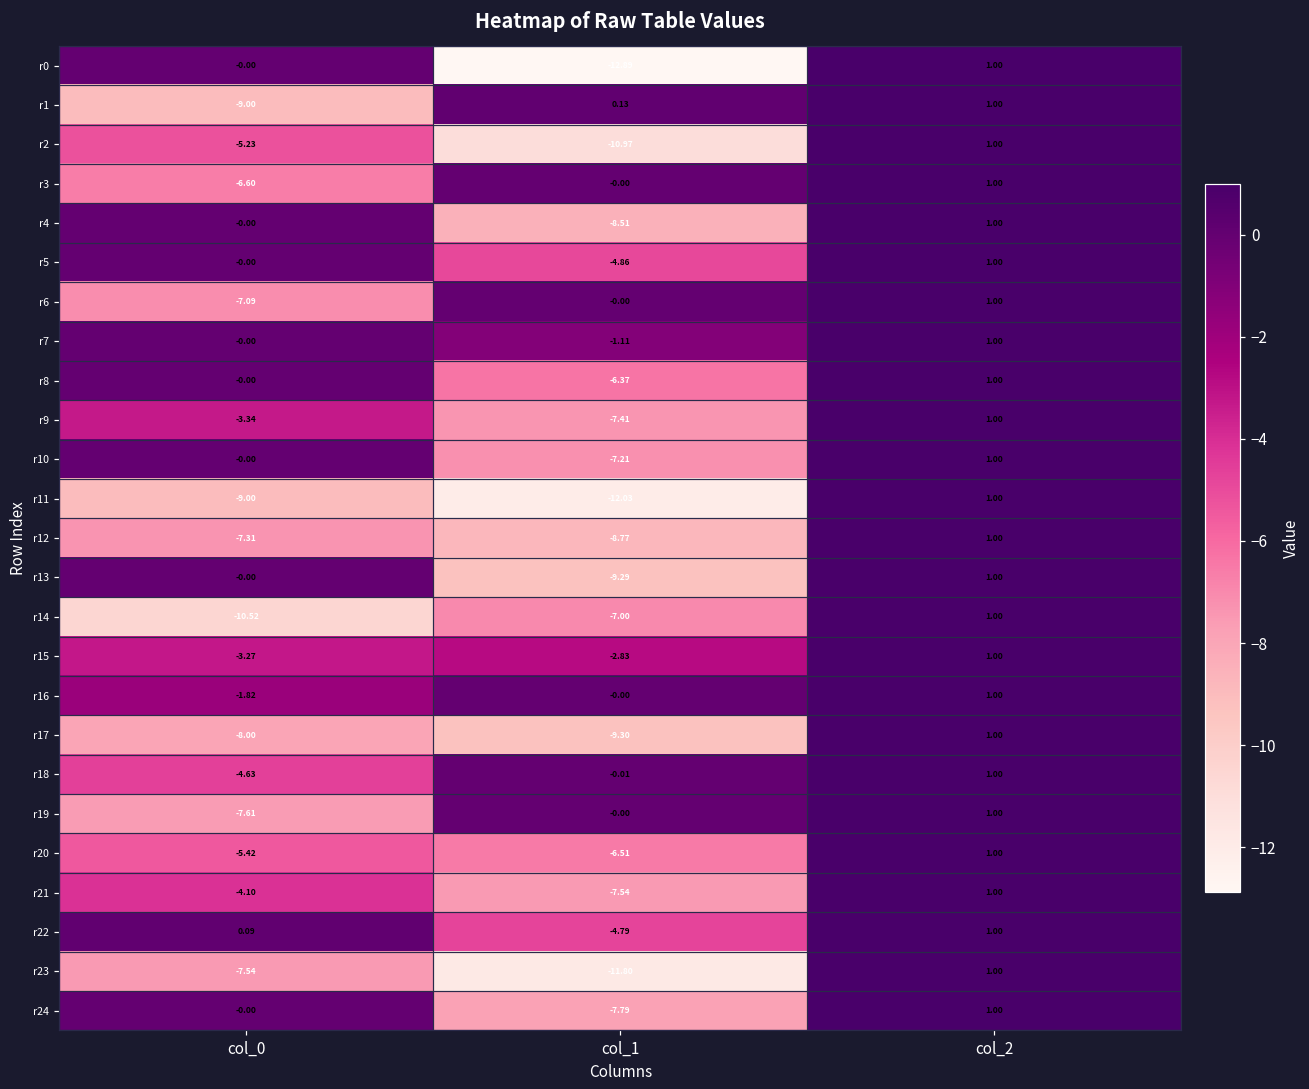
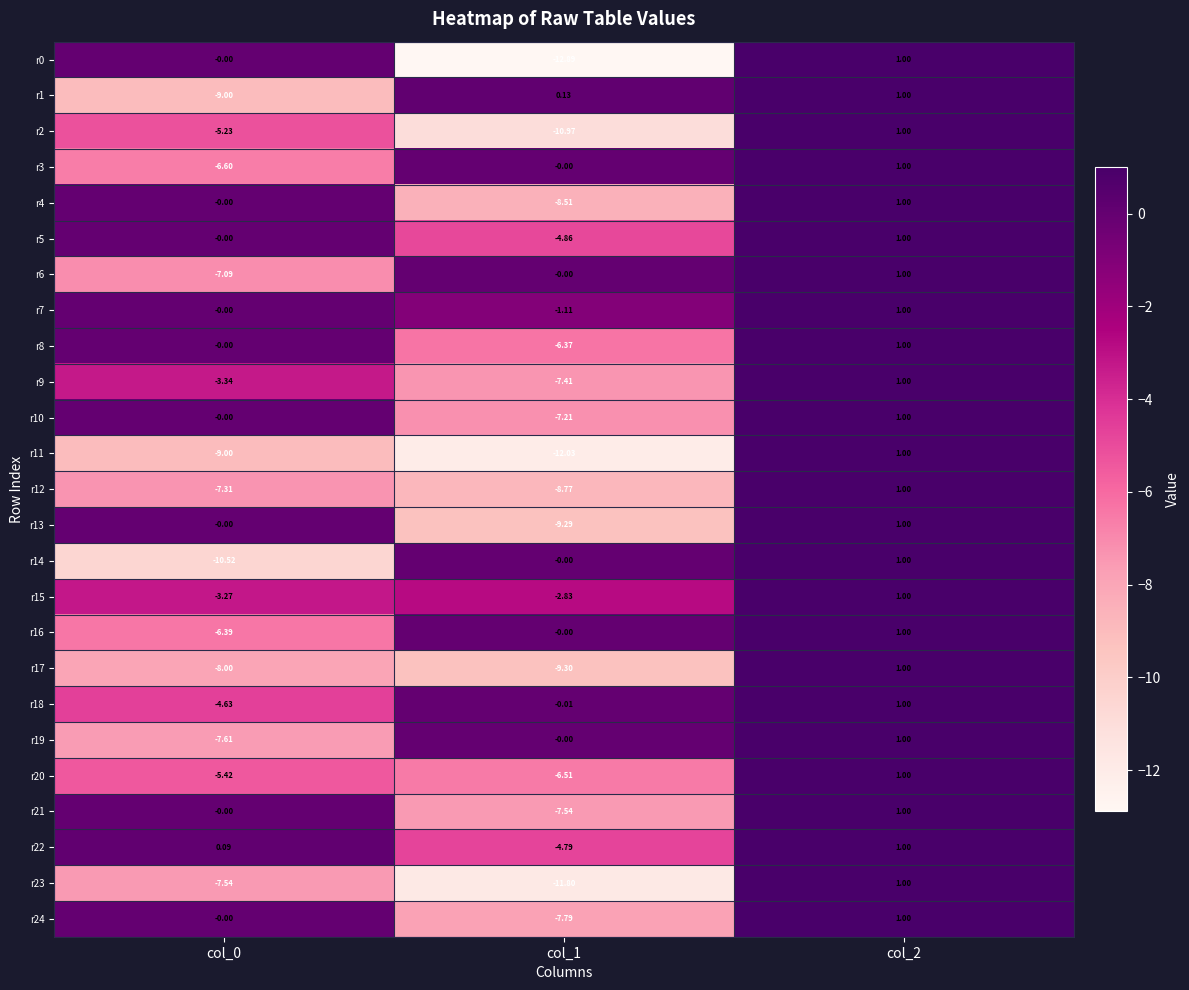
  {
    "r0": {
      "col_0": -0.00,
      "col_2": 1.00
    },
    "r1": {
      "col_0": -9.00,
      "col_1": 0.13,
      "col_2": 1.00
    },
    "r2": {
      "col_0": -5.23,
      "col_2": 1.00
    },
    "r3": {
      "col_0": -6.60,
      "col_1": -0.00,
      "col_2": 1.00
    },
    "r4": {
      "col_0": -0.00,
      "col_1": -8.51,
      "col_2": 1.00
    },
    "r5": {
      "col_0": -0.00,
      "col_1": -4.86,
      "col_2": 1.00
    },
    "r6": {
      "col_0": -7.09,
      "col_1": -0.00,
      "col_2": 1.00
    },
    "r7": {
      "col_0": -0.00,
      "col_1": -1.11,
      "col_2": 1.00
    },
    "r8": {
      "col_0": -0.00,
      "col_1": -6.37,
      "col_2": 1.00
    },
    "r9": {
      "col_0": -3.34,
      "col_1": -7.41,
      "col_2": 1.00
    },
    "r10": {
      "col_0": -0.00,
      "col_1": -7.21,
      "col_2": 1.00
    },
    "r11": {
      "col_0": -9.00,
      "col_2": 1.00
    },
    "r12": {
      "col_0": -7.31,
      "col_1": -8.77,
      "col_2": 1.00
    },
    "r13": {
      "col_0": -0.00,
      "col_1": -9.29,
      "col_2": 1.00
    },
    "r14": {
-     "col_1": -7.00,
+     "col_1": -0.00,
      "col_2": 1.00
    },
    "r15": {
      "col_0": -3.27,
      "col_1": -2.83,
      "col_2": 1.00
    },
    "r16": {
-     "col_0": -1.82,
+     "col_0": -6.39,
      "col_1": -0.00,
      "col_2": 1.00
    },
    "r17": {
      "col_0": -8.00,
      "col_1": -9.30,
      "col_2": 1.00
    },
    "r18": {
      "col_0": -4.63,
      "col_1": -0.01,
      "col_2": 1.00
    },
    "r19": {
      "col_0": -7.61,
      "col_1": -0.00,
      "col_2": 1.00
    },
    "r20": {
      "col_0": -5.42,
      "col_1": -6.51,
      "col_2": 1.00
    },
    "r21": {
-     "col_0": -4.10,
+     "col_0": -0.00,
      "col_1": -7.54,
      "col_2": 1.00
    },
    "r22": {
      "col_0": 0.09,
      "col_1": -4.79,
      "col_2": 1.00
    },
    "r23": {
      "col_0": -7.54,
      "col_2": 1.00
    },
    "r24": {
      "col_0": -0.00,
      "col_1": -7.79,
      "col_2": 1.00
    }
  }
